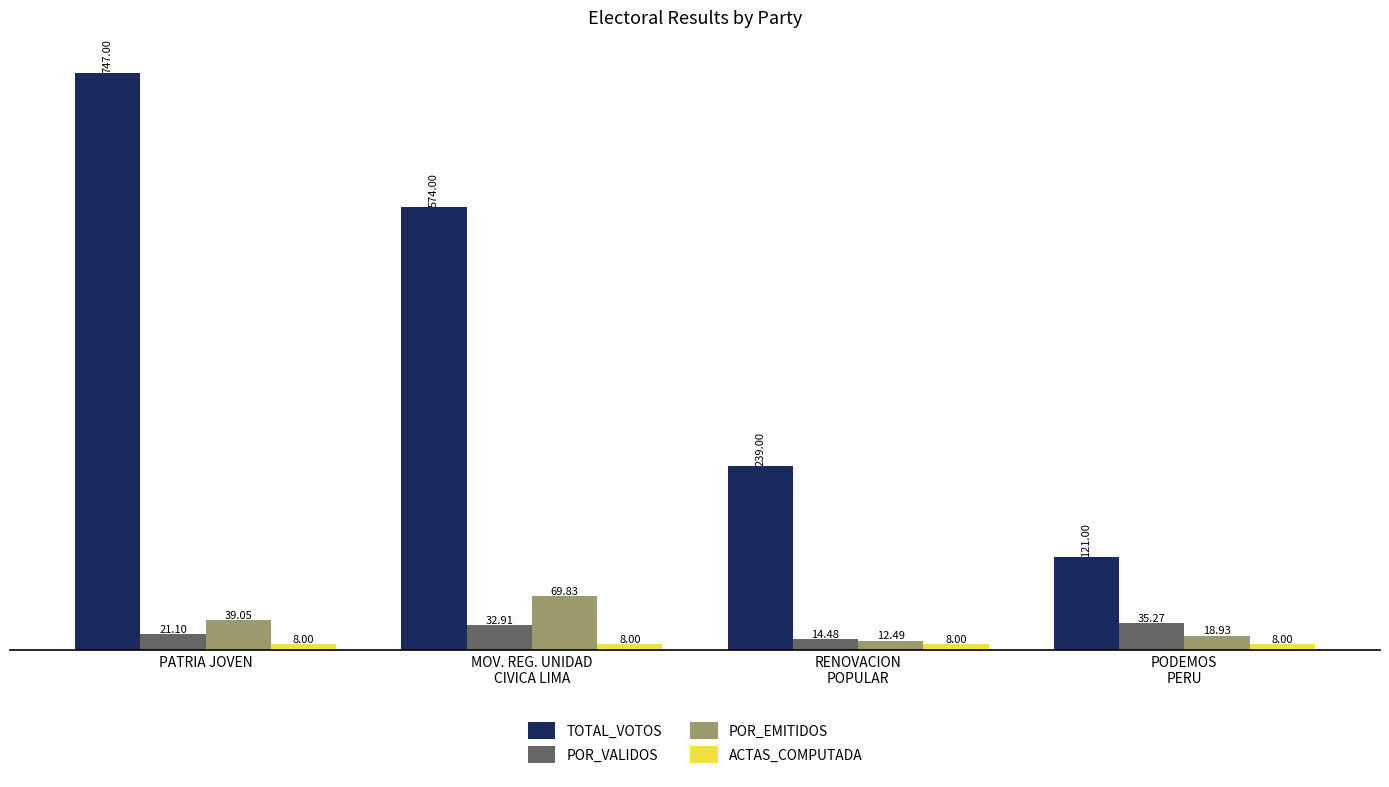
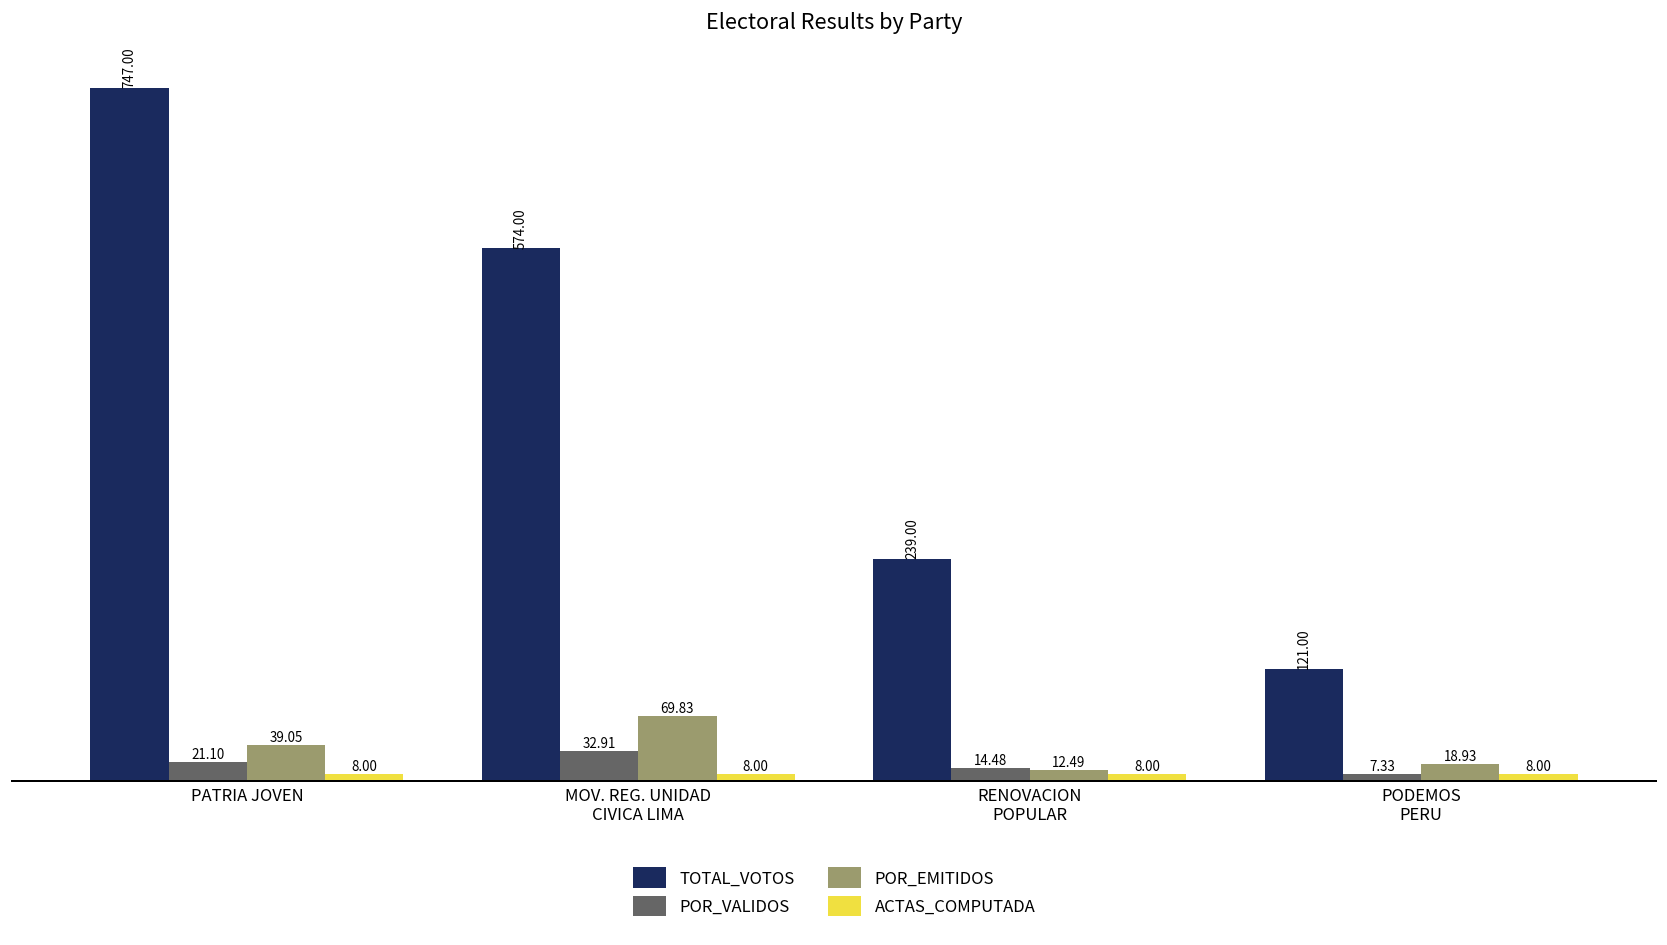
  {
    "TOTAL_VOTOS": {
      "PATRIA JOVEN": 747.00,
      "MOV. REG. UNIDAD CIVICA LIMA": 574.00,
      "RENOVACION POPULAR": 239.00,
      "PODEMOS PERU": 121.00
    },
    "POR_VALIDOS": {
      "PATRIA JOVEN": 21.10,
      "MOV. REG. UNIDAD CIVICA LIMA": 32.91,
      "RENOVACION POPULAR": 14.48,
-     "PODEMOS PERU": 35.27
+     "PODEMOS PERU": 7.33
    },
    "POR_EMITIDOS": {
      "PATRIA JOVEN": 39.05,
      "MOV. REG. UNIDAD CIVICA LIMA": 69.83,
      "RENOVACION POPULAR": 12.49,
      "PODEMOS PERU": 18.93
    },
    "ACTAS_COMPUTADA": {
      "PATRIA JOVEN": 8.00,
      "MOV. REG. UNIDAD CIVICA LIMA": 8.00,
      "RENOVACION POPULAR": 8.00,
      "PODEMOS PERU": 8.00
    }
  }
